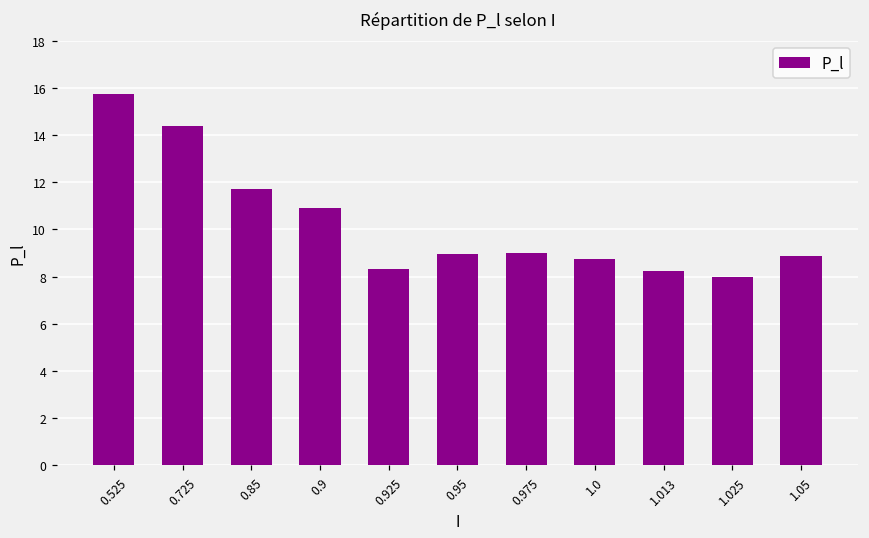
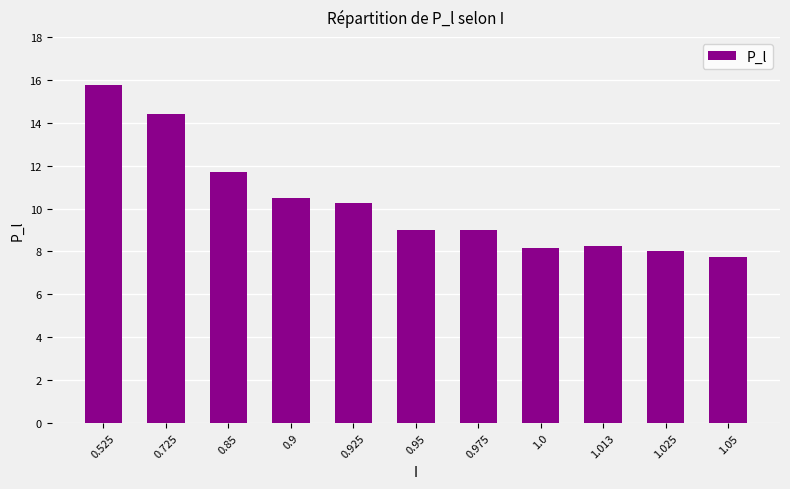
  {
    "0.525": 15.8,
    "0.725": 14.4,
    "0.85": 11.7,
-   "0.9": 10.9,
-   "0.925": 8.3,
+   "0.9": 10.5,
+   "0.925": 10.3,
    "0.95": 9.0,
    "0.975": 9.0,
-   "1.0": 8.8,
+   "1.0": 8.2,
    "1.013": 8.3,
    "1.025": 8.0,
-   "1.05": 8.9
+   "1.05": 7.8
  }
